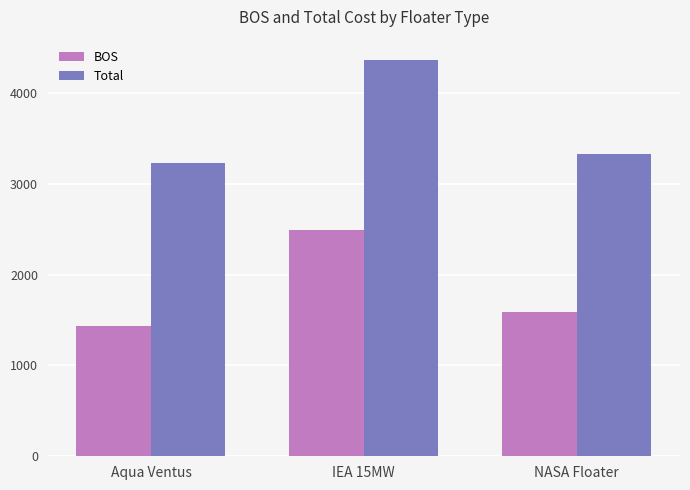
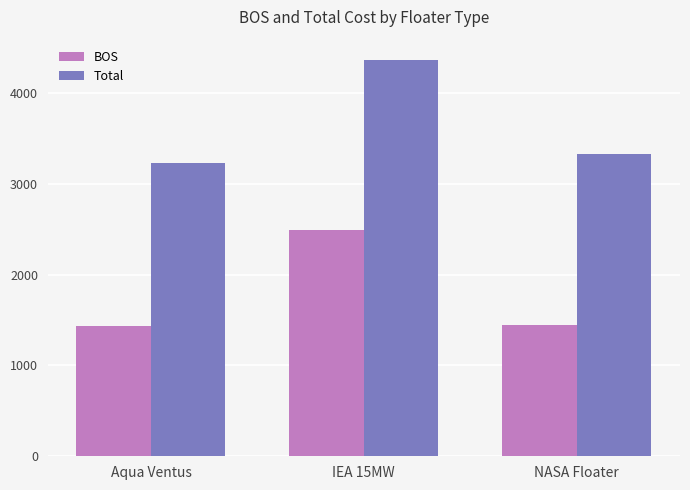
  {
    "BOS": {
      "Aqua Ventus": 1400,
      "IEA 15MW": 2500,
-     "NASA Floater": 1600
+     "NASA Floater": 1400
    },
    "Total": {
      "Aqua Ventus": 3200,
      "IEA 15MW": 4400,
      "NASA Floater": 3300
    }
  }
